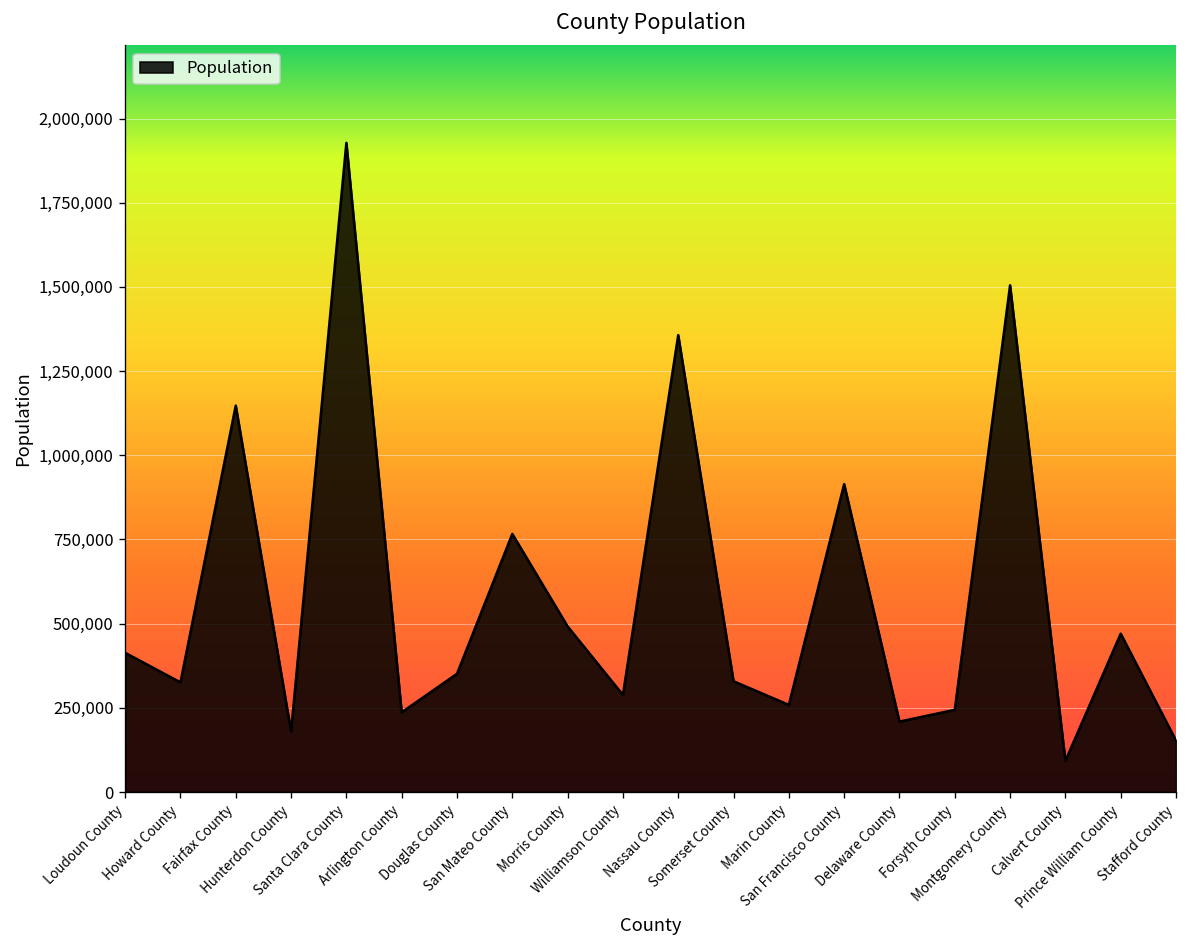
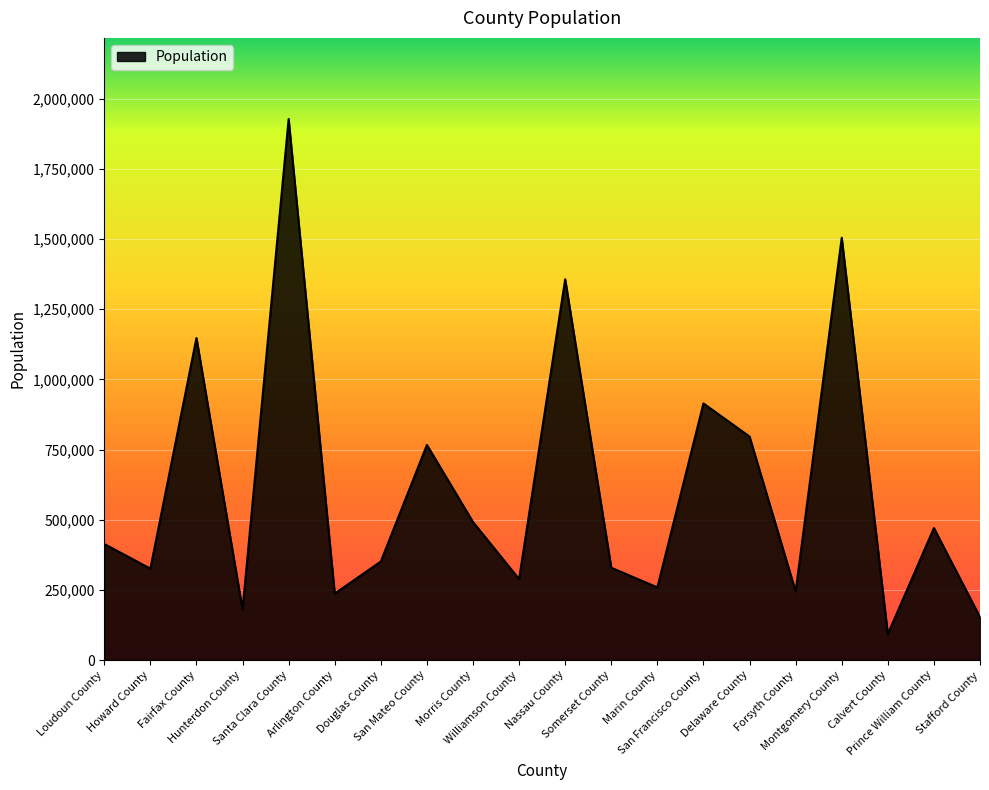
  {
    "Loudoun County": "410,000",
    "Howard County": "330,000",
    "Fairfax County": "1,150,000",
    "Hunterdon County": "180,000",
    "Santa Clara County": "1,930,000",
    "Arlington County": "240,000",
    "Douglas County": "350,000",
    "San Mateo County": "770,000",
    "Morris County": "490,000",
    "Williamson County": "290,000",
    "Nassau County": "1,360,000",
    "Somerset County": "330,000",
    "Marin County": "260,000",
    "San Francisco County": "910,000",
-   "Delaware County": "210,000",
+   "Delaware County": "800,000",
    "Forsyth County": "240,000",
    "Montgomery County": "1,500,000",
    "Calvert County": "90,000",
    "Prince William County": "470,000",
    "Stafford County": "150,000"
  }
